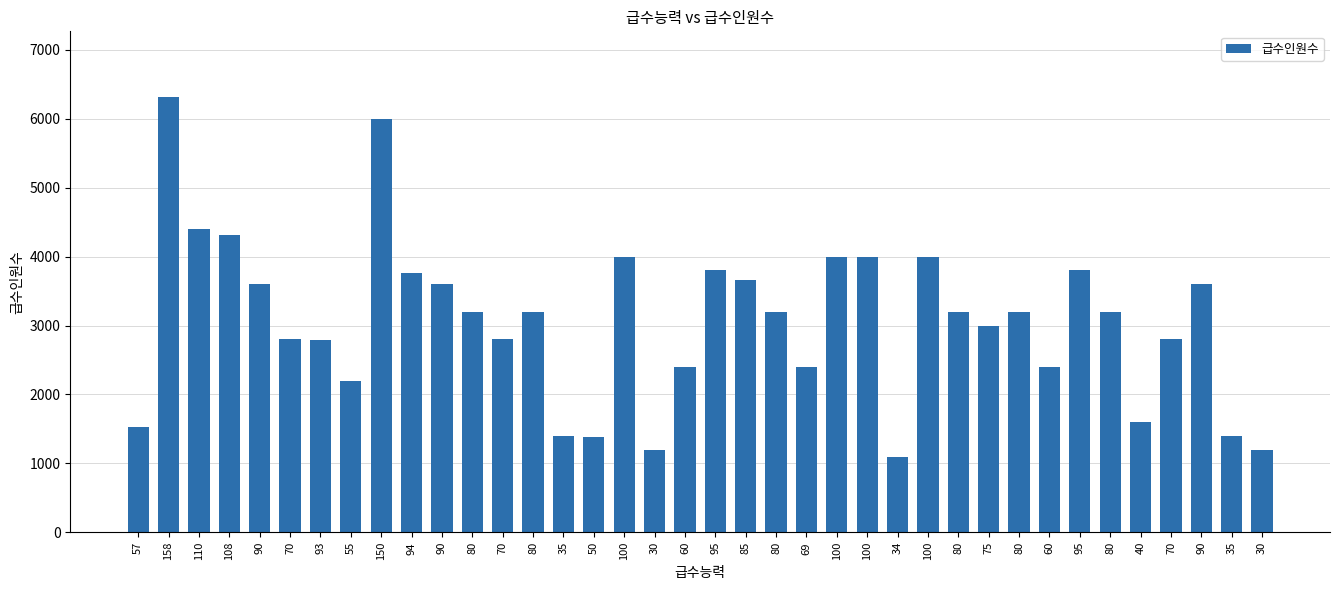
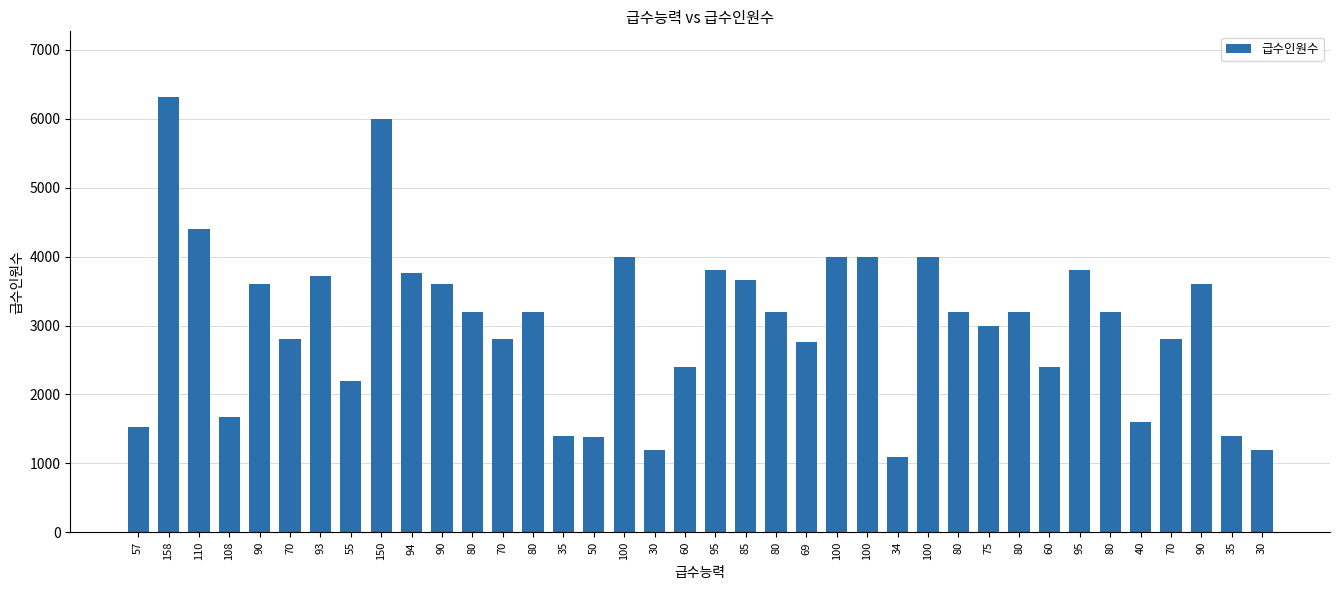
  {
    "57": 1500,
    "158": 6300,
    "110": 4400,
-   "108": 4300,
-   "93": 2800,
+   "108": 1700,
+   "93": 3700,
    "55": 2200,
    "150": 6000,
    "94": 3800,
    "50": 1400,
    "85": 3700,
-   "69": 2400,
+   "69": 2800,
    "34": 1100,
    "75": 3000,
    "40": 1600
  }
